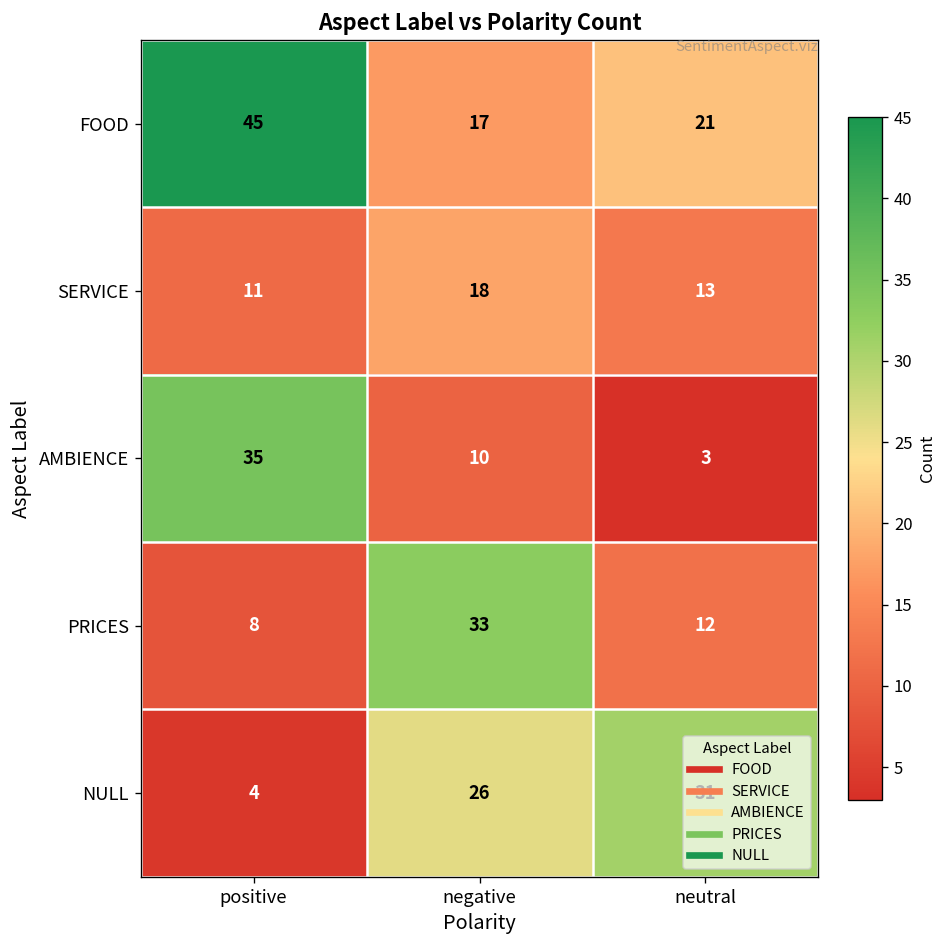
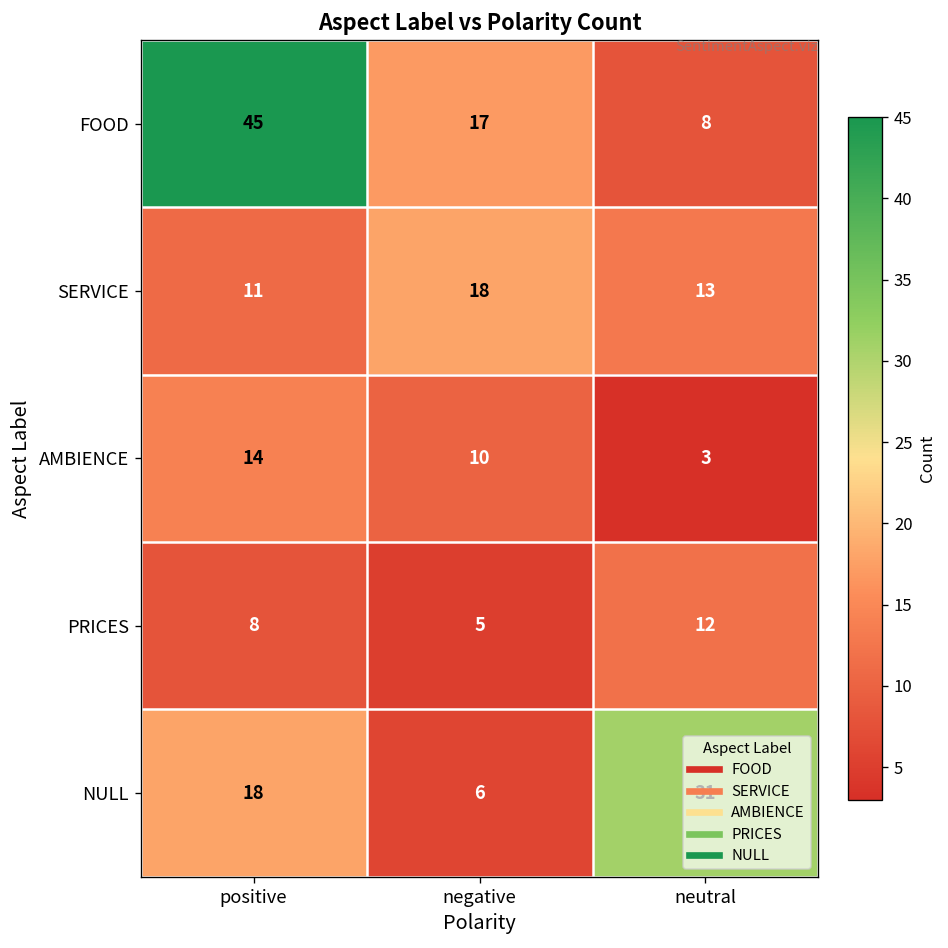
  {
    "FOOD": {
      "positive": 45,
      "negative": 17,
-     "neutral": 21
+     "neutral": 8
    },
    "SERVICE": {
      "positive": 11,
      "negative": 18,
      "neutral": 13
    },
    "AMBIENCE": {
-     "positive": 35,
+     "positive": 14,
      "negative": 10,
      "neutral": 3
    },
    "PRICES": {
      "positive": 8,
-     "negative": 33,
+     "negative": 5,
      "neutral": 12
    },
    "NULL": {
-     "positive": 4,
-     "negative": 26
+     "positive": 18,
+     "negative": 6
    }
  }
